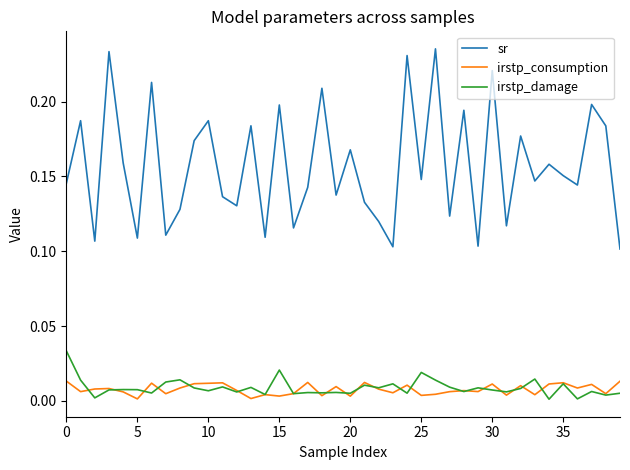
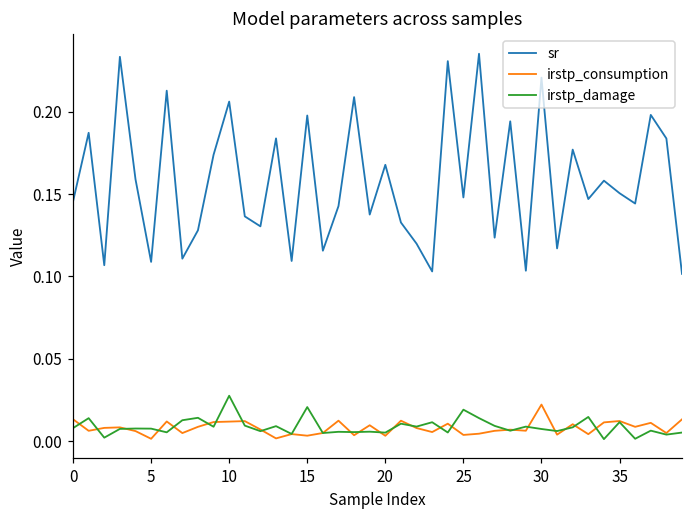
  {
    "sr": {
      "0": 0.145,
      "5": 0.109,
-     "10": 0.187,
+     "10": 0.206,
      "15": 0.198,
      "20": 0.168,
      "25": 0.148,
      "35": 0.150
    },
    "irstp_consumption": {
      "0": 0.013,
      "5": 0.001,
      "10": 0.012,
      "15": 0.003,
      "20": 0.003,
      "25": 0.004,
-     "30": 0.011
+     "30": 0.022
    },
    "irstp_damage": {
-     "0": 0.033,
+     "0": 0.008,
      "5": 0.008,
-     "10": 0.007,
+     "10": 0.028,
      "15": 0.021,
      "20": 0.005,
      "25": 0.019,
      "30": 0.007
    }
  }
